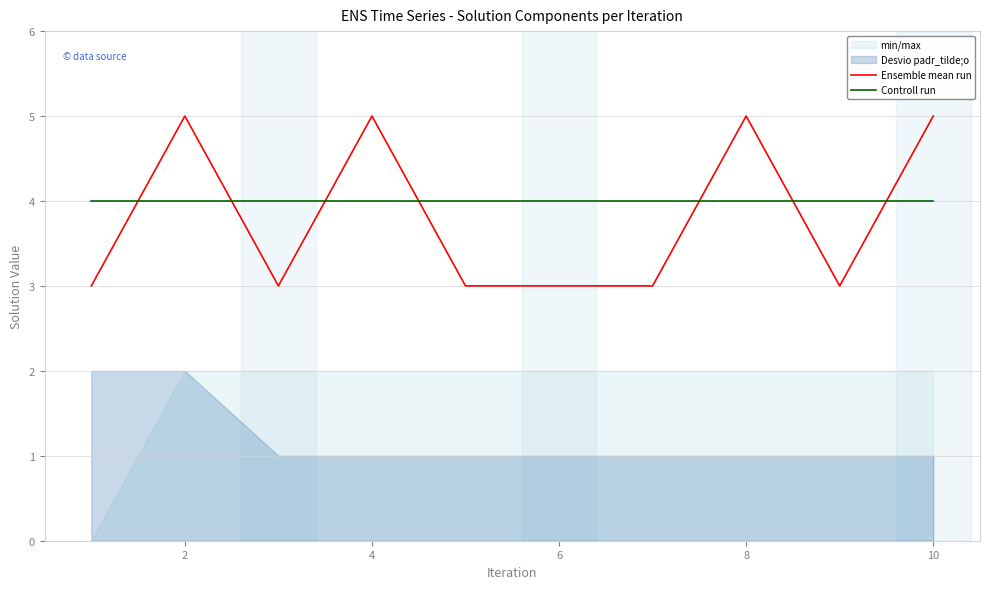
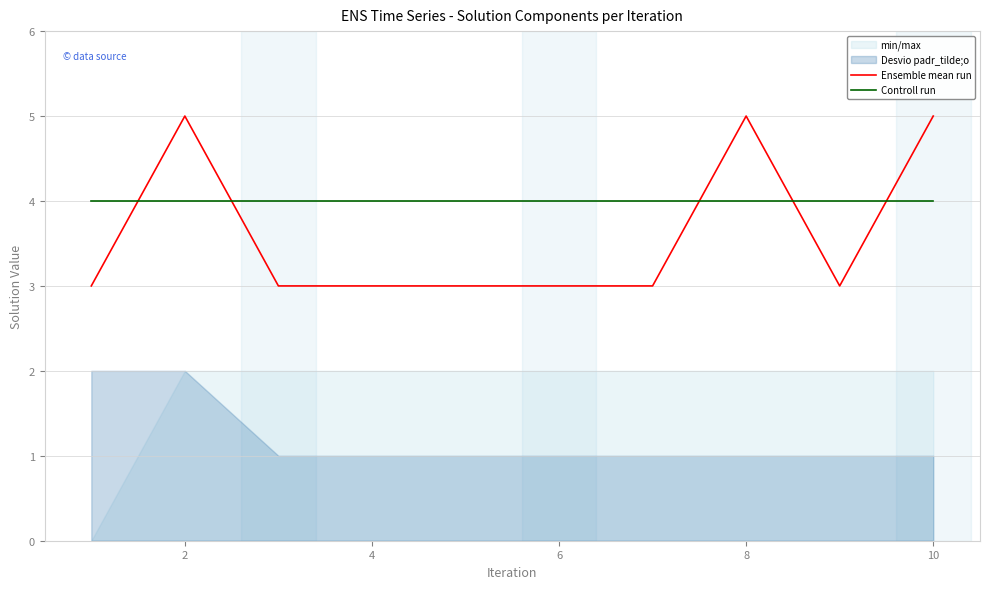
  {
    "Ensemble mean run": {
      "2": 5,
-     "4": 5,
+     "4": 3,
      "6": 3,
      "8": 5,
      "10": 5
    },
    "min/max": {
      "4": 2,
      "6": 2,
      "8": 2,
      "10": 2
    },
    "Controll run": {
      "2": 4,
      "4": 4,
      "6": 4,
      "8": 4,
      "10": 4
    },
    "Desvio padr_tilde;o": {
      "4": 1,
      "6": 1,
      "8": 1,
      "10": 1
    }
  }
